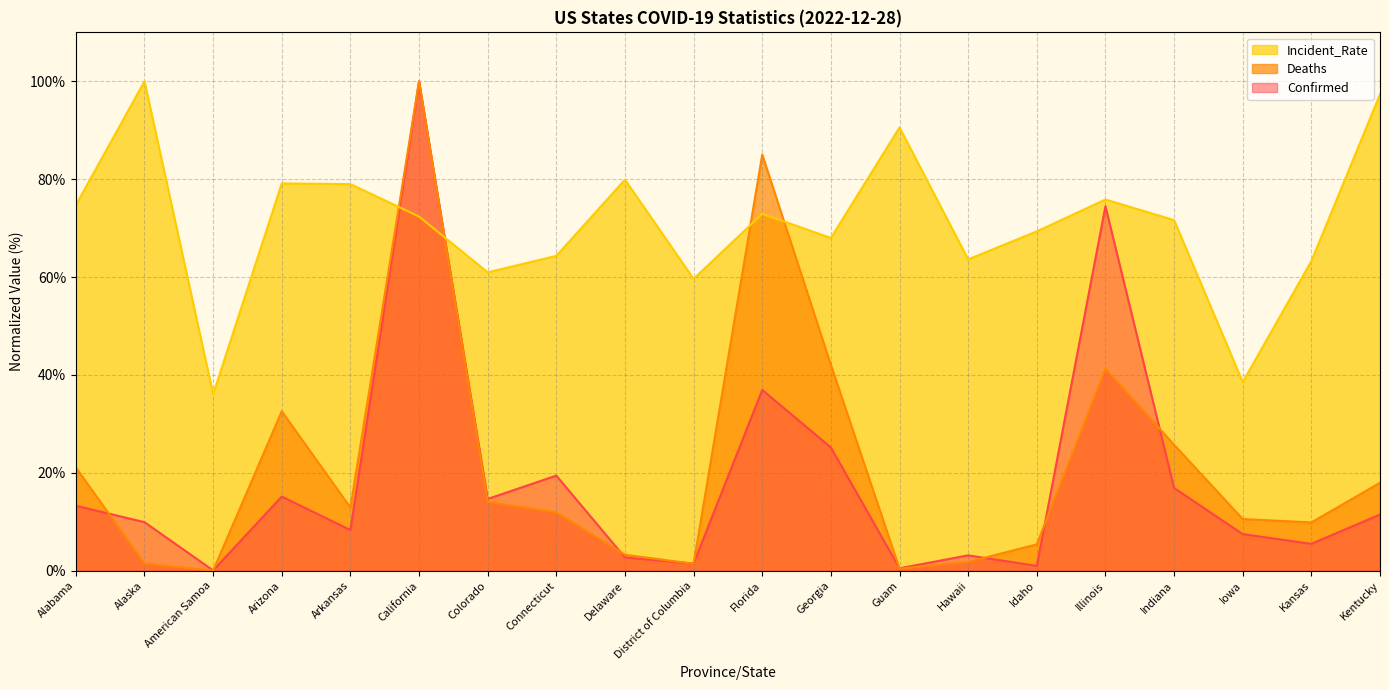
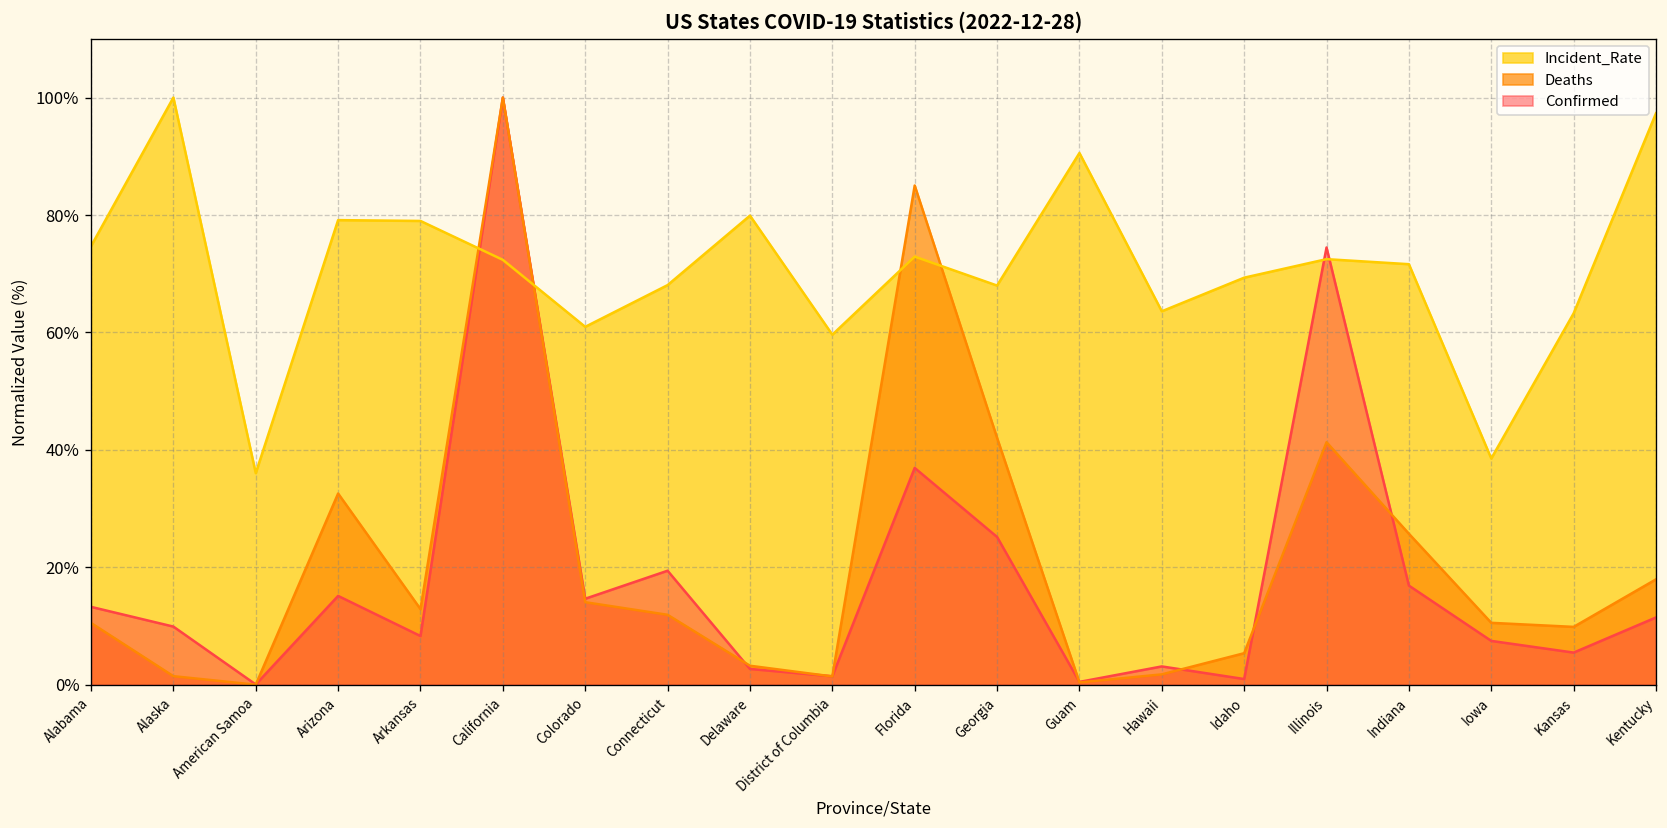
  {
    "Incident_Rate": {
      "Alabama": "75%",
      "Alaska": "100%",
      "American Samoa": "36%",
      "Arizona": "79%",
      "Arkansas": "79%",
      "California": "72%",
      "Colorado": "61%",
-     "Connecticut": "64%",
+     "Connecticut": "68%",
      "Delaware": "80%",
      "District of Columbia": "60%",
      "Florida": "73%",
      "Georgia": "68%",
      "Guam": "91%",
      "Hawaii": "64%",
      "Idaho": "69%",
-     "Illinois": "76%",
+     "Illinois": "72%",
      "Indiana": "72%",
      "Iowa": "39%",
      "Kansas": "63%",
      "Kentucky": "97%"
    },
    "Deaths": {
-     "Alabama": "21%",
+     "Alabama": "11%",
      "Alaska": "1%",
      "Arizona": "33%",
      "Arkansas": "13%",
      "Colorado": "14%",
      "Connecticut": "12%",
      "Delaware": "3%",
      "Florida": "85%",
      "Georgia": "42%",
      "Hawaii": "2%",
      "Idaho": "5%",
      "Illinois": "41%",
      "Indiana": "26%",
      "Iowa": "11%",
      "Kansas": "10%",
      "Kentucky": "18%"
    },
    "Confirmed": {
      "Alabama": "13%",
      "Alaska": "10%",
      "Arizona": "15%",
      "Arkansas": "8%",
      "Colorado": "15%",
      "Connecticut": "19%",
      "Delaware": "3%",
      "Florida": "37%",
      "Georgia": "25%",
      "Hawaii": "3%",
      "Idaho": "1%",
      "Illinois": "74%",
      "Indiana": "17%",
      "Iowa": "7%",
      "Kansas": "5%",
      "Kentucky": "11%"
    }
  }
